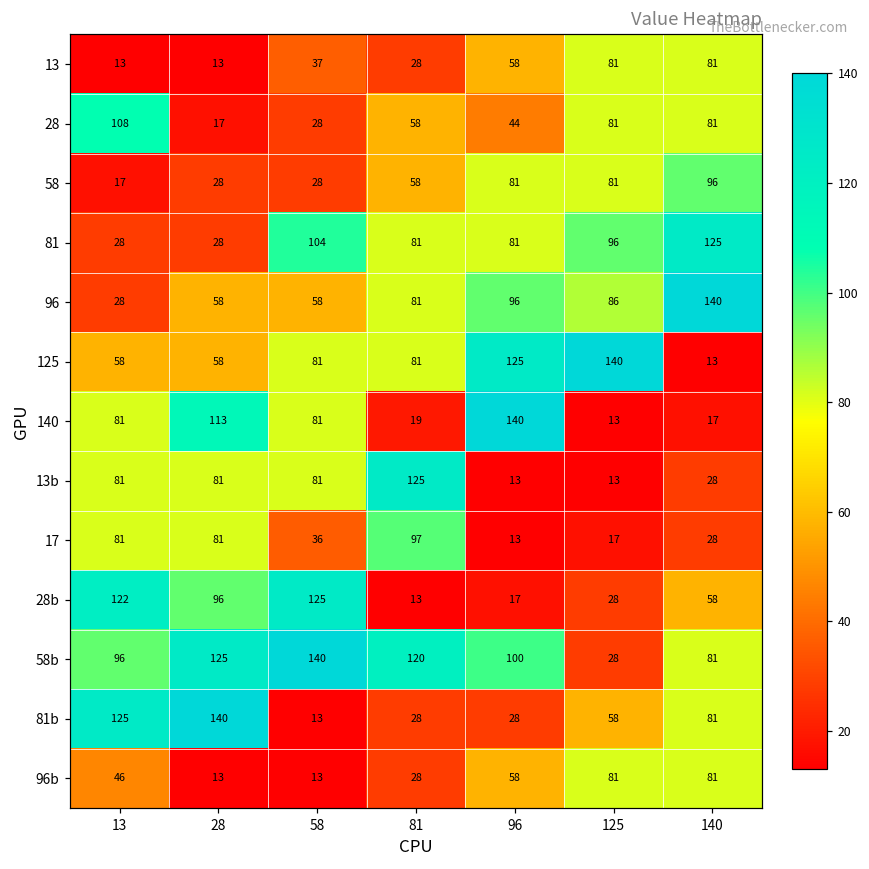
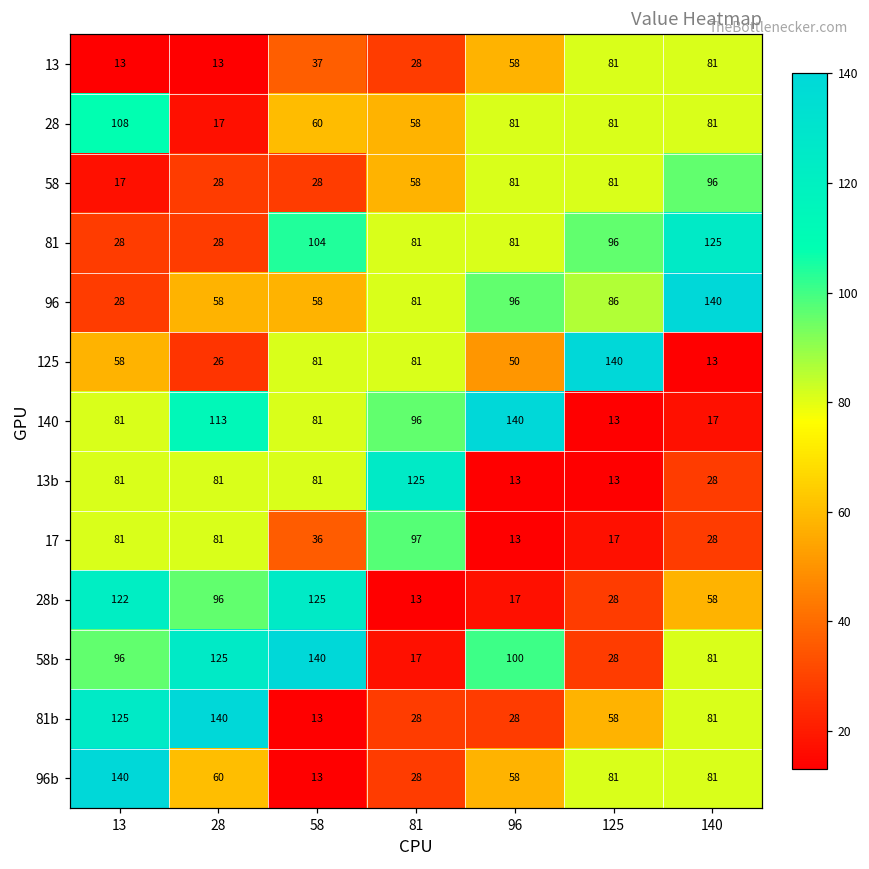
  {
    "13": {
      "13": 13,
      "28": 13,
      "58": 37,
      "81": 28,
      "96": 58,
      "125": 81,
      "140": 81
    },
    "28": {
      "13": 108,
      "28": 17,
-     "58": 28,
+     "58": 60,
      "81": 58,
-     "96": 44,
+     "96": 81,
      "125": 81,
      "140": 81
    },
    "58": {
      "13": 17,
      "28": 28,
      "58": 28,
      "81": 58,
      "96": 81,
      "125": 81,
      "140": 96
    },
    "81": {
      "13": 28,
      "28": 28,
      "58": 104,
      "81": 81,
      "96": 81,
      "125": 96,
      "140": 125
    },
    "96": {
      "13": 28,
      "28": 58,
      "58": 58,
      "81": 81,
      "96": 96,
      "125": 86,
      "140": 140
    },
    "125": {
      "13": 58,
-     "28": 58,
+     "28": 26,
      "58": 81,
      "81": 81,
-     "96": 125,
+     "96": 50,
      "125": 140,
      "140": 13
    },
    "140": {
      "13": 81,
      "28": 113,
      "58": 81,
-     "81": 19,
+     "81": 96,
      "96": 140,
      "125": 13,
      "140": 17
    },
    "13b": {
      "13": 81,
      "28": 81,
      "58": 81,
      "81": 125,
      "96": 13,
      "125": 13,
      "140": 28
    },
    "17": {
      "13": 81,
      "28": 81,
      "58": 36,
      "81": 97,
      "96": 13,
      "125": 17,
      "140": 28
    },
    "28b": {
      "13": 122,
      "28": 96,
      "58": 125,
      "81": 13,
      "96": 17,
      "125": 28,
      "140": 58
    },
    "58b": {
      "13": 96,
      "28": 125,
      "58": 140,
-     "81": 120,
+     "81": 17,
      "96": 100,
      "125": 28,
      "140": 81
    },
    "81b": {
      "13": 125,
      "28": 140,
      "58": 13,
      "81": 28,
      "96": 28,
      "125": 58,
      "140": 81
    },
    "96b": {
-     "13": 46,
-     "28": 13,
+     "13": 140,
+     "28": 60,
      "58": 13,
      "81": 28,
      "96": 58,
      "125": 81,
      "140": 81
    }
  }
